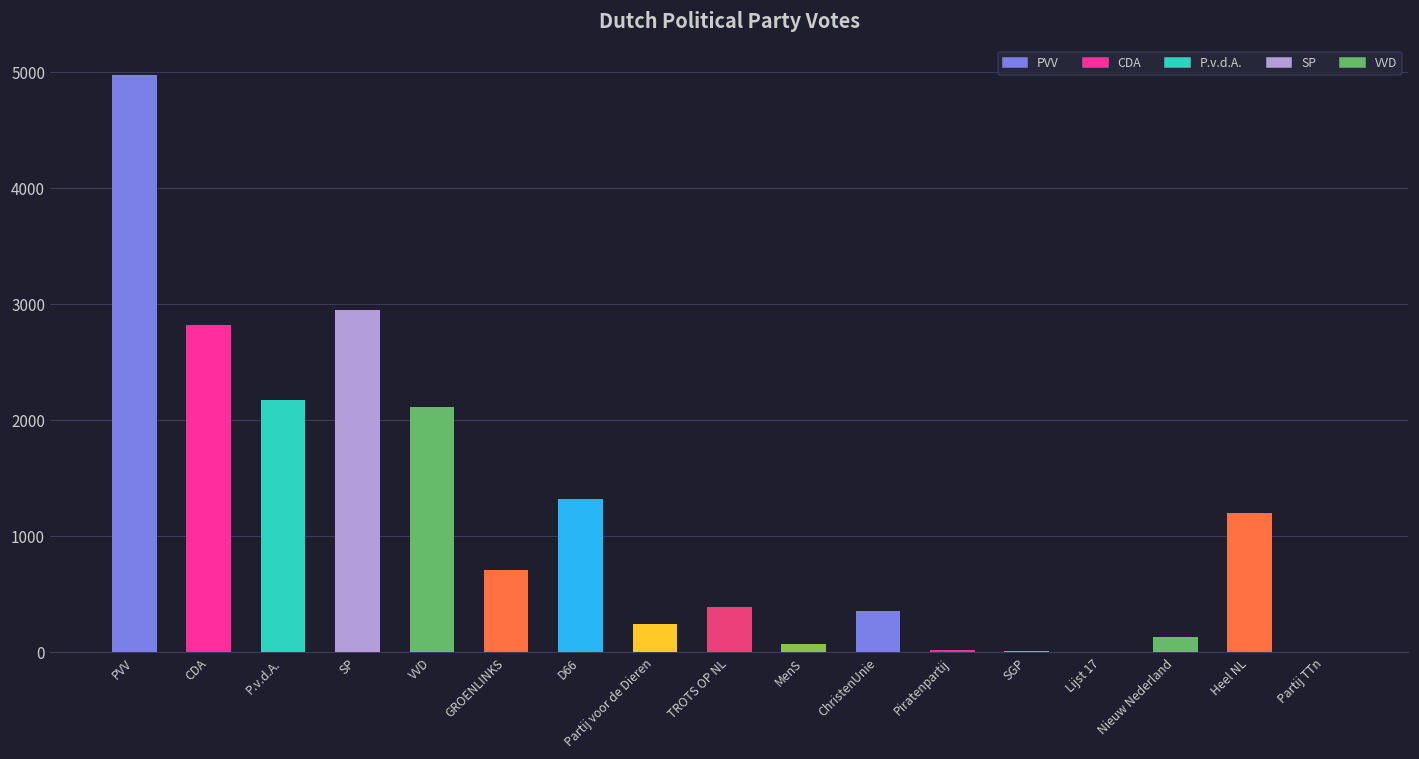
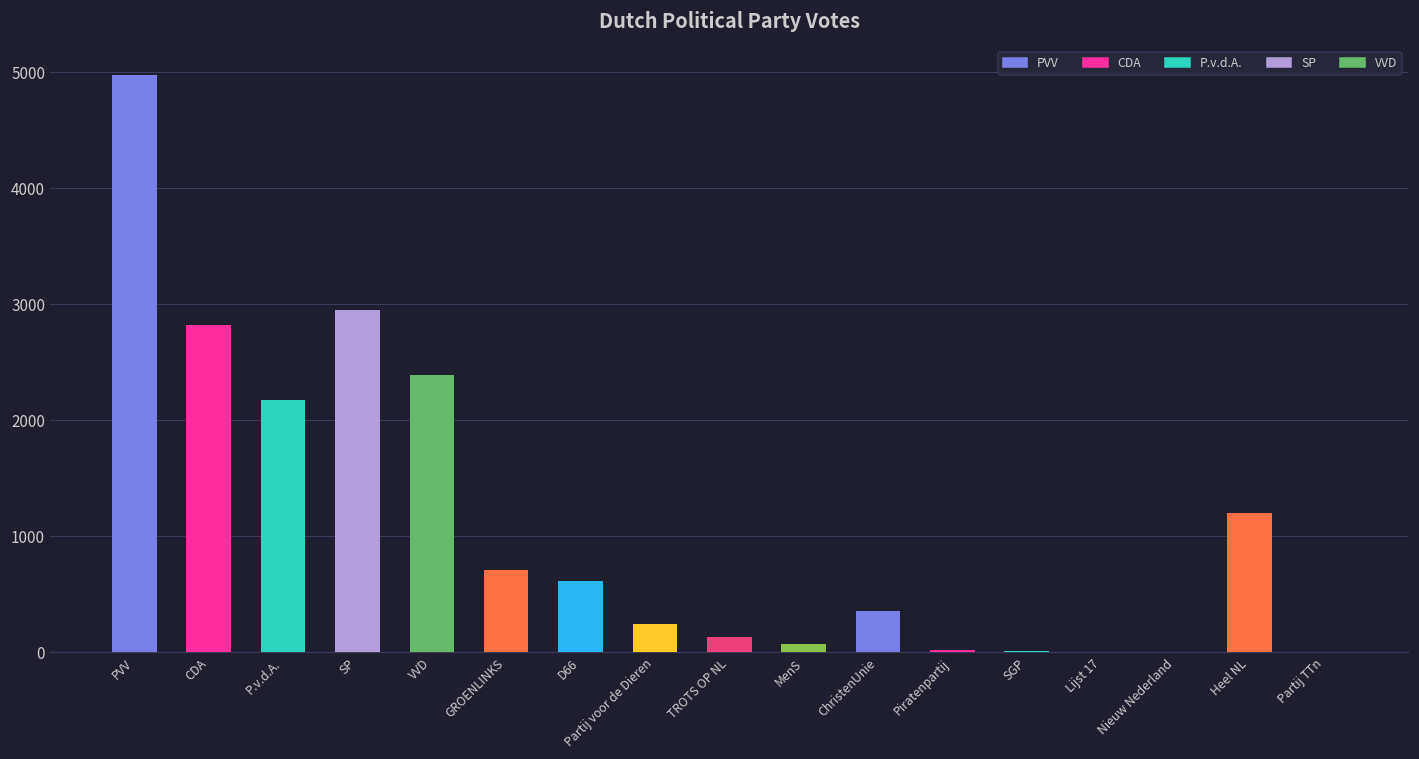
  {
    "PVV": 4980,
    "CDA": 2820,
    "P.v.d.A.": 2180,
    "SP": 2950,
-   "VVD": 2110,
+   "VVD": 2390,
    "GROENLINKS": 710,
-   "D66": 1320,
+   "D66": 610,
    "Partij voor de Dieren": 240,
-   "TROTS OP NL": 390,
+   "TROTS OP NL": 130,
    "MenS": 70,
    "ChristenUnie": 360,
-   "Nieuw Nederland": 130,
+   "Nieuw Nederland": 0,
    "Heel NL": 1200
  }
